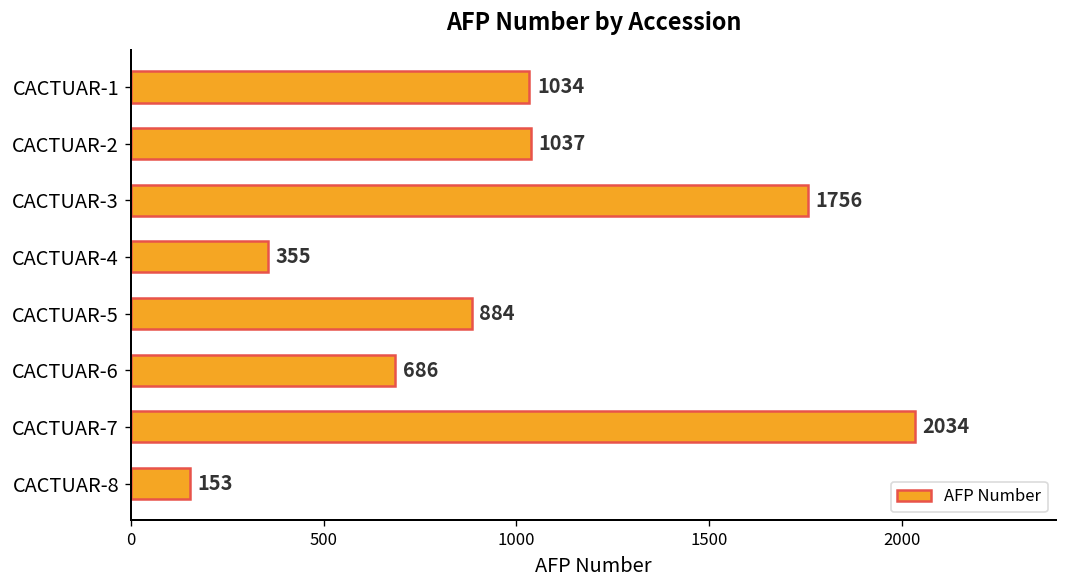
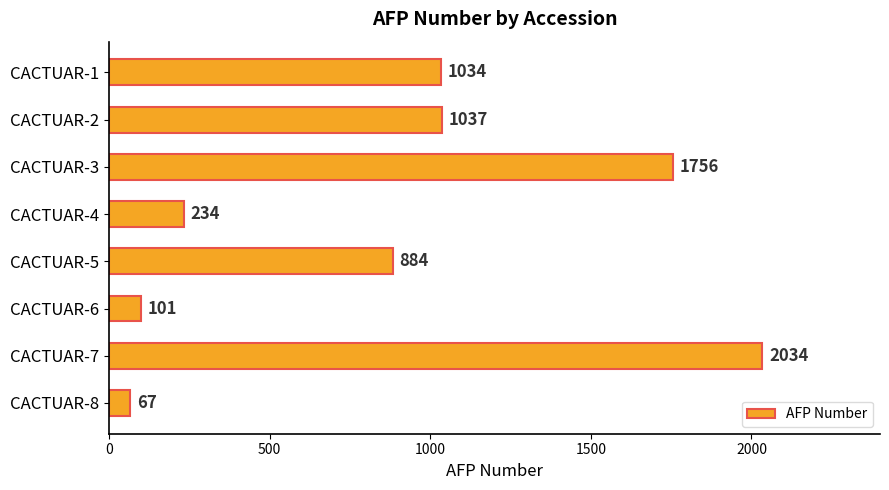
  {
    "CACTUAR-1": 1034,
    "CACTUAR-2": 1037,
    "CACTUAR-3": 1756,
-   "CACTUAR-4": 355,
+   "CACTUAR-4": 234,
    "CACTUAR-5": 884,
-   "CACTUAR-6": 686,
+   "CACTUAR-6": 101,
    "CACTUAR-7": 2034,
-   "CACTUAR-8": 153
+   "CACTUAR-8": 67
  }
